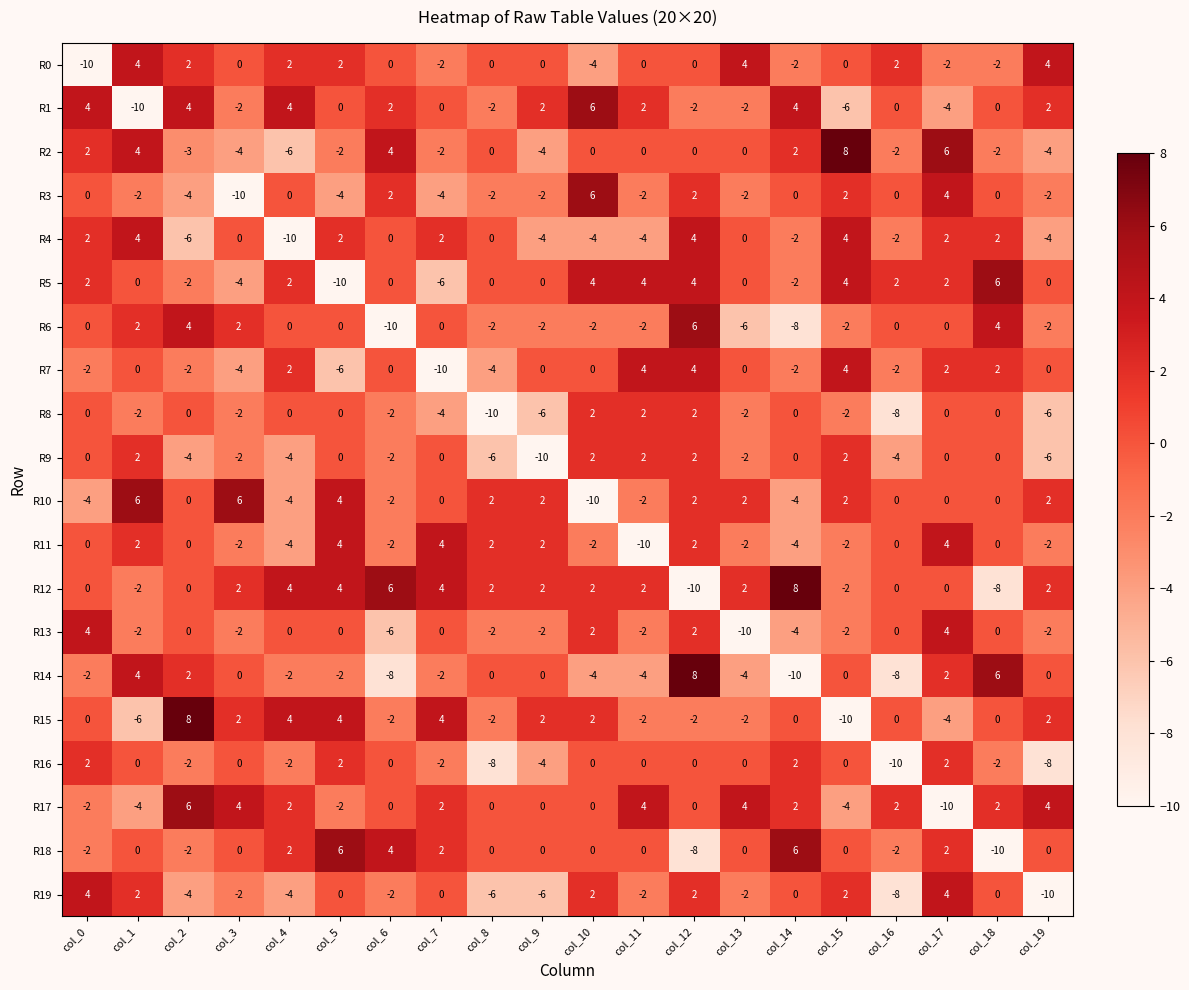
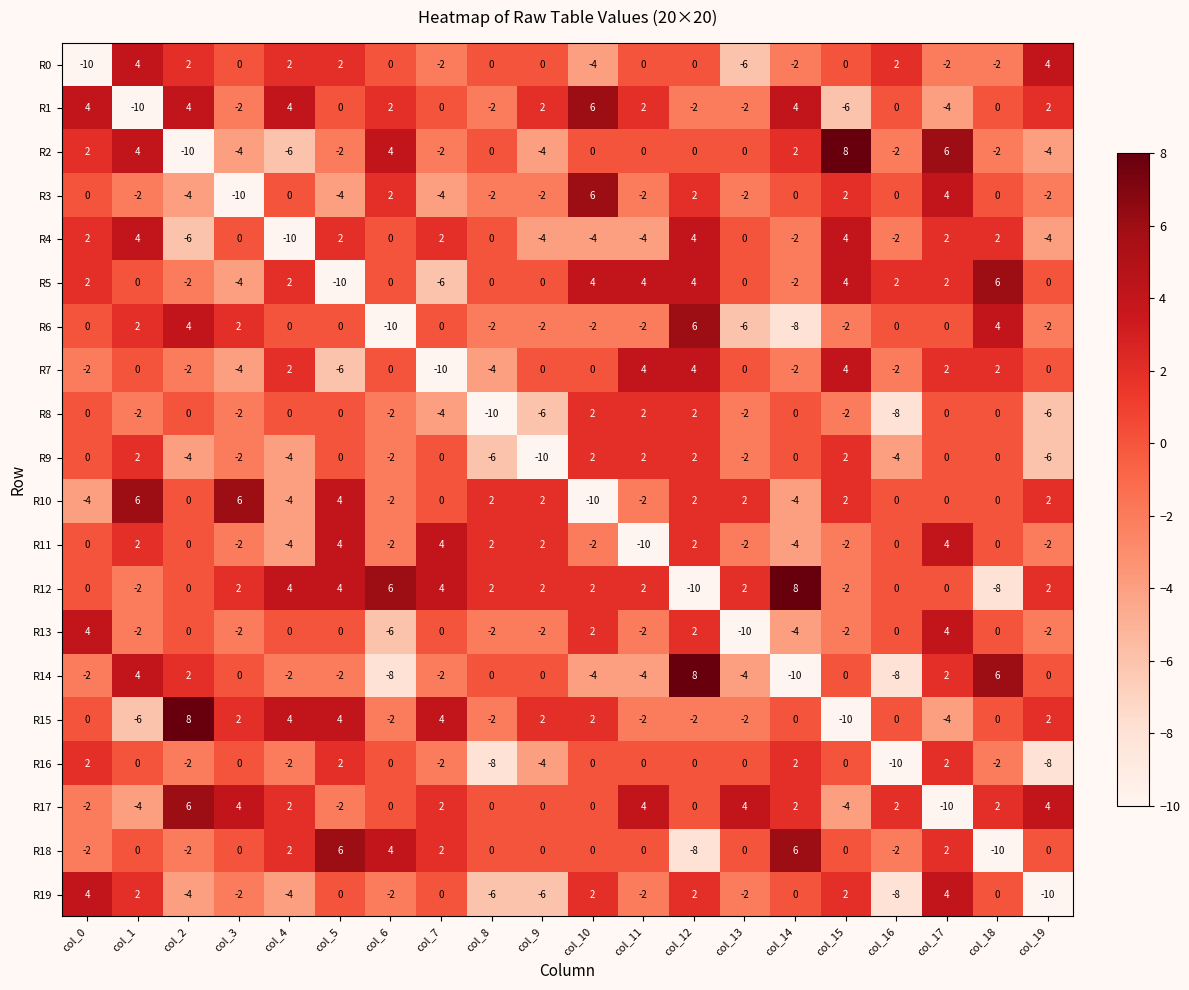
  {
    "R0": {
      "col_0": -10,
      "col_1": 4,
      "col_2": 2,
      "col_3": 0,
      "col_4": 2,
      "col_5": 2,
      "col_6": 0,
      "col_7": -2,
      "col_8": 0,
      "col_9": 0,
      "col_10": -4,
      "col_11": 0,
      "col_12": 0,
-     "col_13": 4,
+     "col_13": -6,
      "col_14": -2,
      "col_15": 0,
      "col_16": 2,
      "col_17": -2,
      "col_18": -2,
      "col_19": 4
    },
    "R2": {
      "col_0": 2,
      "col_1": 4,
-     "col_2": -3,
+     "col_2": -10,
      "col_3": -4,
      "col_4": -6,
      "col_5": -2,
      "col_6": 4,
      "col_7": -2,
      "col_8": 0,
      "col_9": -4,
      "col_10": 0,
      "col_11": 0,
      "col_12": 0,
      "col_13": 0,
      "col_14": 2,
      "col_15": 8,
      "col_16": -2,
      "col_17": 6,
      "col_18": -2,
      "col_19": -4
    }
  }
